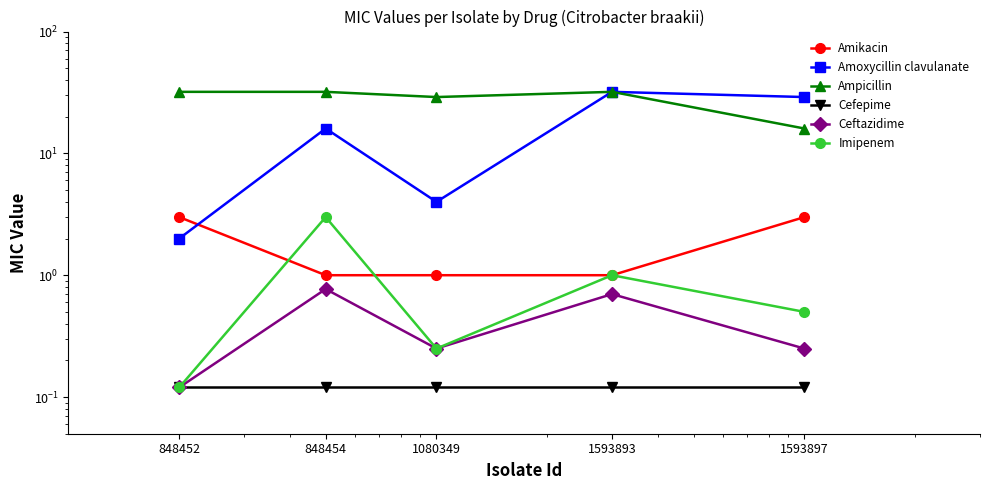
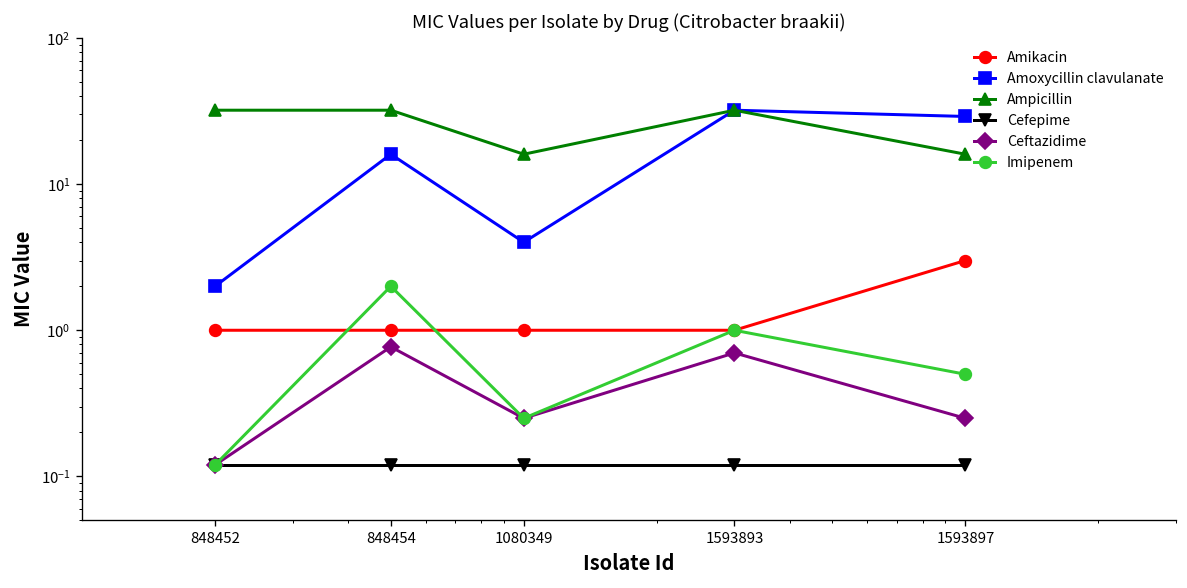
  {
    "Amikacin": {
-     "848452": 3,
+     "848452": 1,
      "848454": 1,
      "1080349": 1,
      "1593897": 3
    },
    "Amoxycillin clavulanate": {
      "848452": 2,
      "848454": 16,
      "1080349": 4,
      "1593897": 29
    },
    "Ampicillin": {
      "848452": 32,
      "848454": 32,
-     "1080349": 29,
+     "1080349": 16,
      "1593897": 16
    },
    "Cefepime": {
      "848454": 0.12,
      "1080349": 0.12,
      "1593893": 0.12,
      "1593897": 0.12
    },
    "Ceftazidime": {
      "848454": 0.8,
      "1593893": 0.7,
      "1593897": 0.25
    },
    "Imipenem": {
-     "848454": 3,
+     "848454": 2,
      "1593897": 0.50
    }
  }
